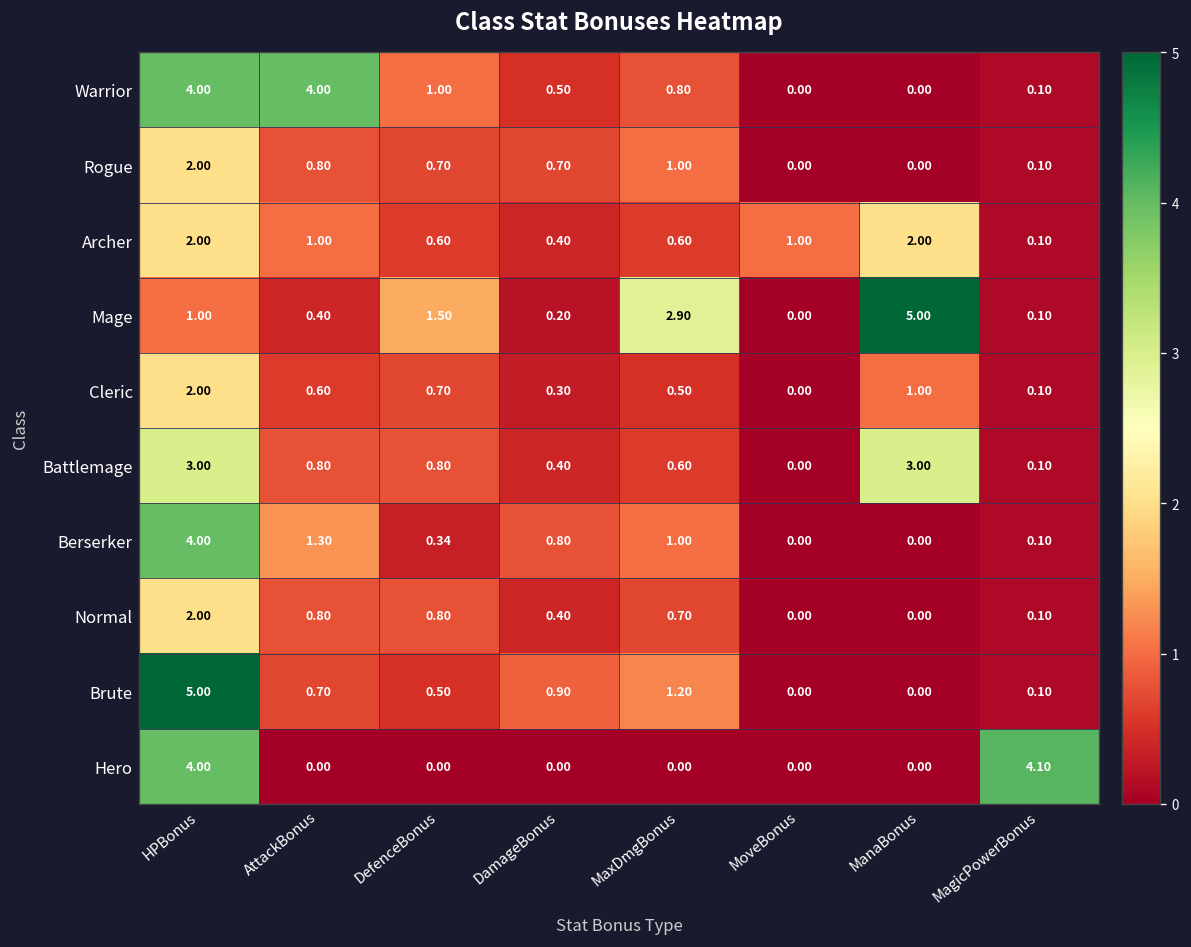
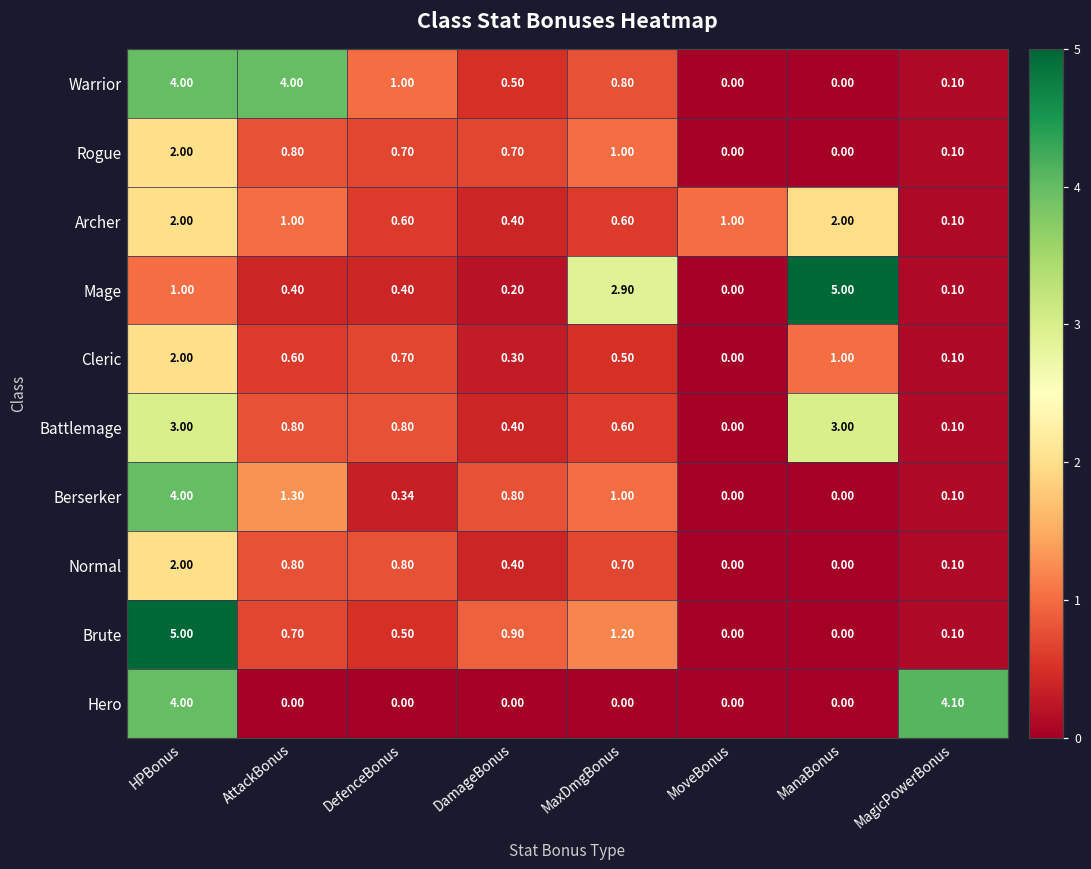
  {
    "Warrior": {
      "HPBonus": 4.00,
      "AttackBonus": 4.00,
      "DefenceBonus": 1.00,
      "DamageBonus": 0.50,
      "MaxDmgBonus": 0.80,
      "MoveBonus": 0.00,
      "ManaBonus": 0.00,
      "MagicPowerBonus": 0.10
    },
    "Rogue": {
      "HPBonus": 2.00,
      "AttackBonus": 0.80,
      "DefenceBonus": 0.70,
      "DamageBonus": 0.70,
      "MaxDmgBonus": 1.00,
      "MoveBonus": 0.00,
      "ManaBonus": 0.00,
      "MagicPowerBonus": 0.10
    },
    "Archer": {
      "HPBonus": 2.00,
      "AttackBonus": 1.00,
      "DefenceBonus": 0.60,
      "DamageBonus": 0.40,
      "MaxDmgBonus": 0.60,
      "MoveBonus": 1.00,
      "ManaBonus": 2.00,
      "MagicPowerBonus": 0.10
    },
    "Mage": {
      "HPBonus": 1.00,
      "AttackBonus": 0.40,
-     "DefenceBonus": 1.50,
+     "DefenceBonus": 0.40,
      "DamageBonus": 0.20,
      "MaxDmgBonus": 2.90,
      "MoveBonus": 0.00,
      "ManaBonus": 5.00,
      "MagicPowerBonus": 0.10
    },
    "Cleric": {
      "HPBonus": 2.00,
      "AttackBonus": 0.60,
      "DefenceBonus": 0.70,
      "DamageBonus": 0.30,
      "MaxDmgBonus": 0.50,
      "MoveBonus": 0.00,
      "ManaBonus": 1.00,
      "MagicPowerBonus": 0.10
    },
    "Battlemage": {
      "HPBonus": 3.00,
      "AttackBonus": 0.80,
      "DefenceBonus": 0.80,
      "DamageBonus": 0.40,
      "MaxDmgBonus": 0.60,
      "MoveBonus": 0.00,
      "ManaBonus": 3.00,
      "MagicPowerBonus": 0.10
    },
    "Berserker": {
      "HPBonus": 4.00,
      "AttackBonus": 1.30,
      "DefenceBonus": 0.34,
      "DamageBonus": 0.80,
      "MaxDmgBonus": 1.00,
      "MoveBonus": 0.00,
      "ManaBonus": 0.00,
      "MagicPowerBonus": 0.10
    },
    "Normal": {
      "HPBonus": 2.00,
      "AttackBonus": 0.80,
      "DefenceBonus": 0.80,
      "DamageBonus": 0.40,
      "MaxDmgBonus": 0.70,
      "MoveBonus": 0.00,
      "ManaBonus": 0.00,
      "MagicPowerBonus": 0.10
    },
    "Brute": {
      "HPBonus": 5.00,
      "AttackBonus": 0.70,
      "DefenceBonus": 0.50,
      "DamageBonus": 0.90,
      "MaxDmgBonus": 1.20,
      "MoveBonus": 0.00,
      "ManaBonus": 0.00,
      "MagicPowerBonus": 0.10
    },
    "Hero": {
      "HPBonus": 4.00,
      "AttackBonus": 0.00,
      "DefenceBonus": 0.00,
      "DamageBonus": 0.00,
      "MaxDmgBonus": 0.00,
      "MoveBonus": 0.00,
      "ManaBonus": 0.00,
      "MagicPowerBonus": 4.10
    }
  }
